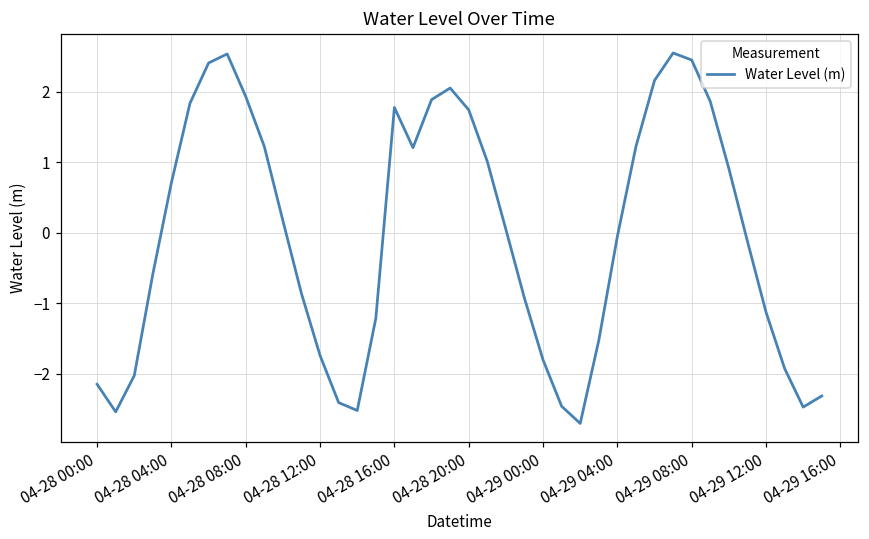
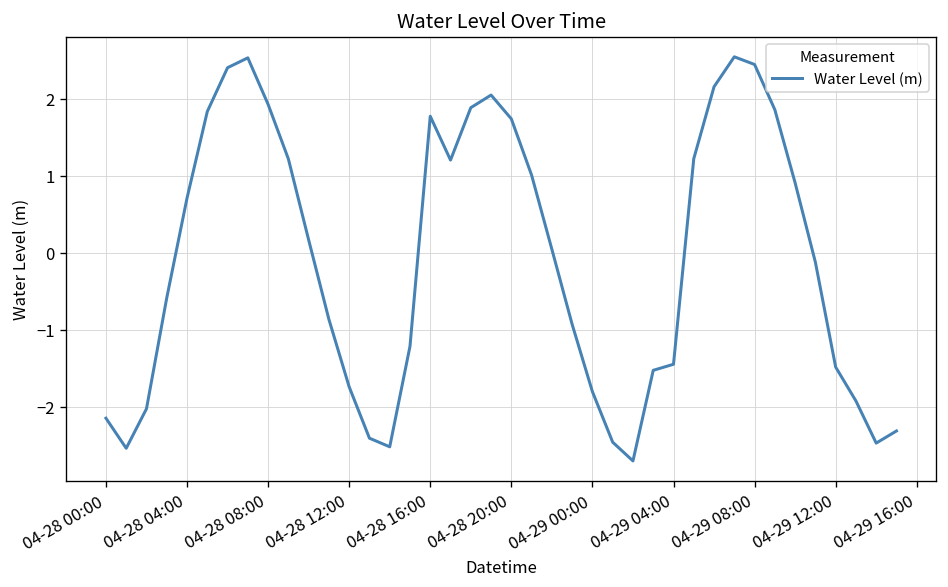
  {
    "04-28 00:00": -2.1,
    "04-28 04:00": 0.7,
    "04-28 08:00": 1.9,
    "04-28 12:00": -1.7,
    "04-28 16:00": 1.8,
    "04-28 20:00": 1.7,
    "04-29 00:00": -1.8,
-   "04-29 04:00": -0.1,
+   "04-29 04:00": -1.4,
    "04-29 08:00": 2.4,
-   "04-29 12:00": -1.1
+   "04-29 12:00": -1.5
  }
